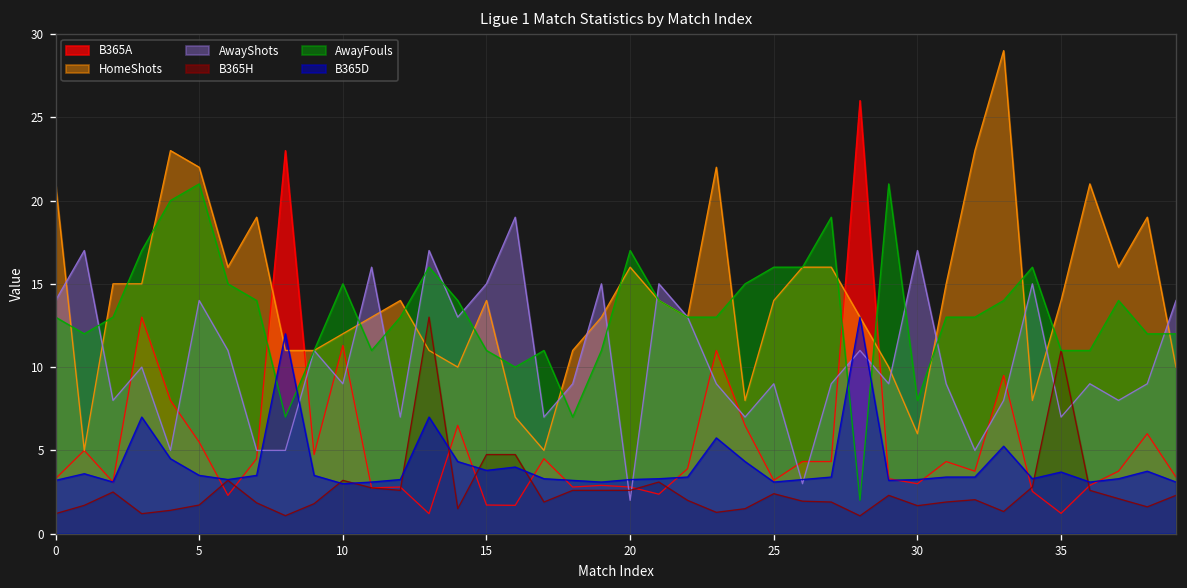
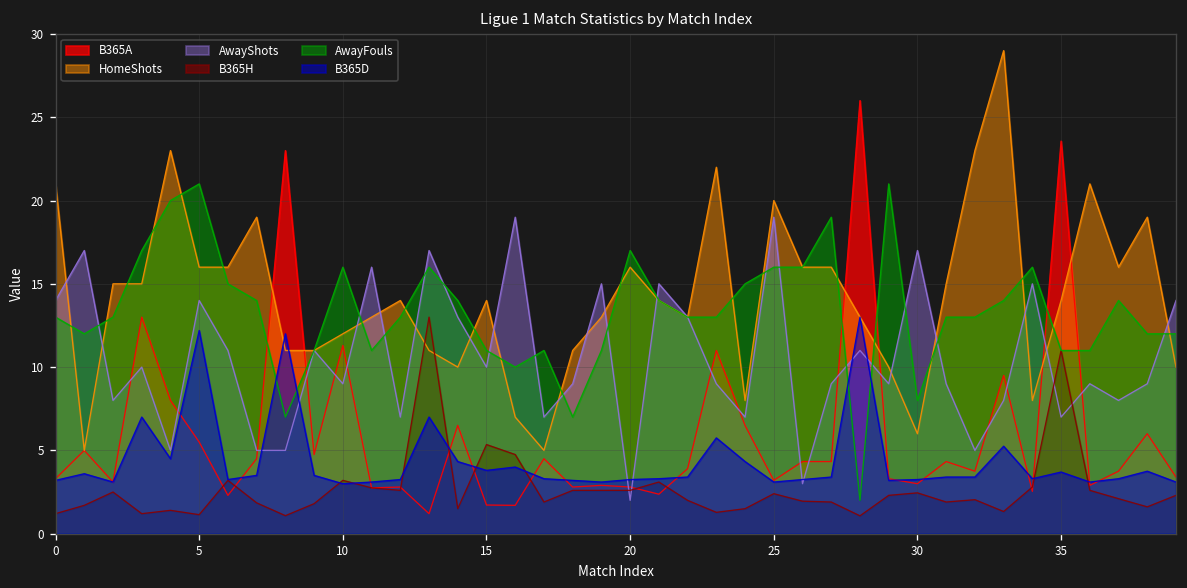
  {
    "B365A": {
      "5": 5.5,
      "10": 11.3,
      "15": 1.7,
      "20": 2.8,
      "30": 3.0,
-     "35": 1.2
+     "35": 23.6
    },
    "HomeShots": {
      "0": 21,
-     "5": 22,
+     "5": 16,
      "10": 12,
      "15": 14,
      "20": 16,
-     "25": 14,
+     "25": 20,
      "30": 6,
      "35": 14
    },
    "AwayShots": {
      "0": 14,
      "5": 14,
      "10": 9,
-     "15": 15,
+     "15": 10,
      "20": 2,
-     "25": 9,
+     "25": 19,
      "30": 17,
      "35": 7
    },
    "B365H": {
      "0": 1.2,
-     "5": 1.7,
+     "5": 1.1,
      "10": 3.2,
-     "15": 4.8,
+     "15": 5.4,
      "20": 2.6,
      "25": 2.4,
-     "30": 1.7
+     "30": 2.5
    },
    "AwayFouls": {
      "0": 13,
      "5": 21,
-     "10": 15,
+     "10": 16,
      "15": 11,
      "20": 17,
      "25": 16,
      "30": 8
    },
    "B365D": {
-     "5": 3.5,
+     "5": 12.2,
      "10": 3.0,
      "15": 3.8,
      "20": 3.3,
      "30": 3.3,
      "35": 3.7
    }
  }
